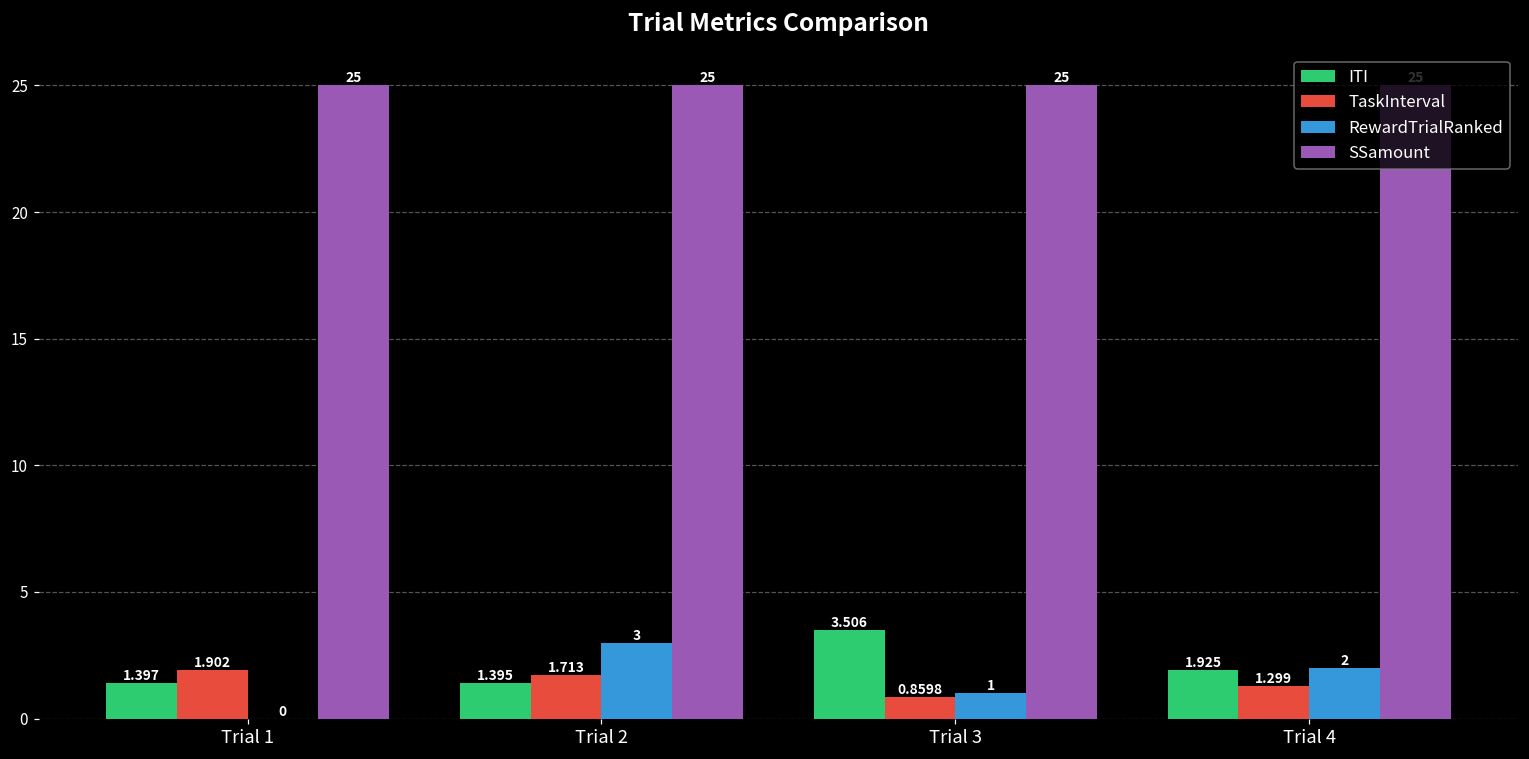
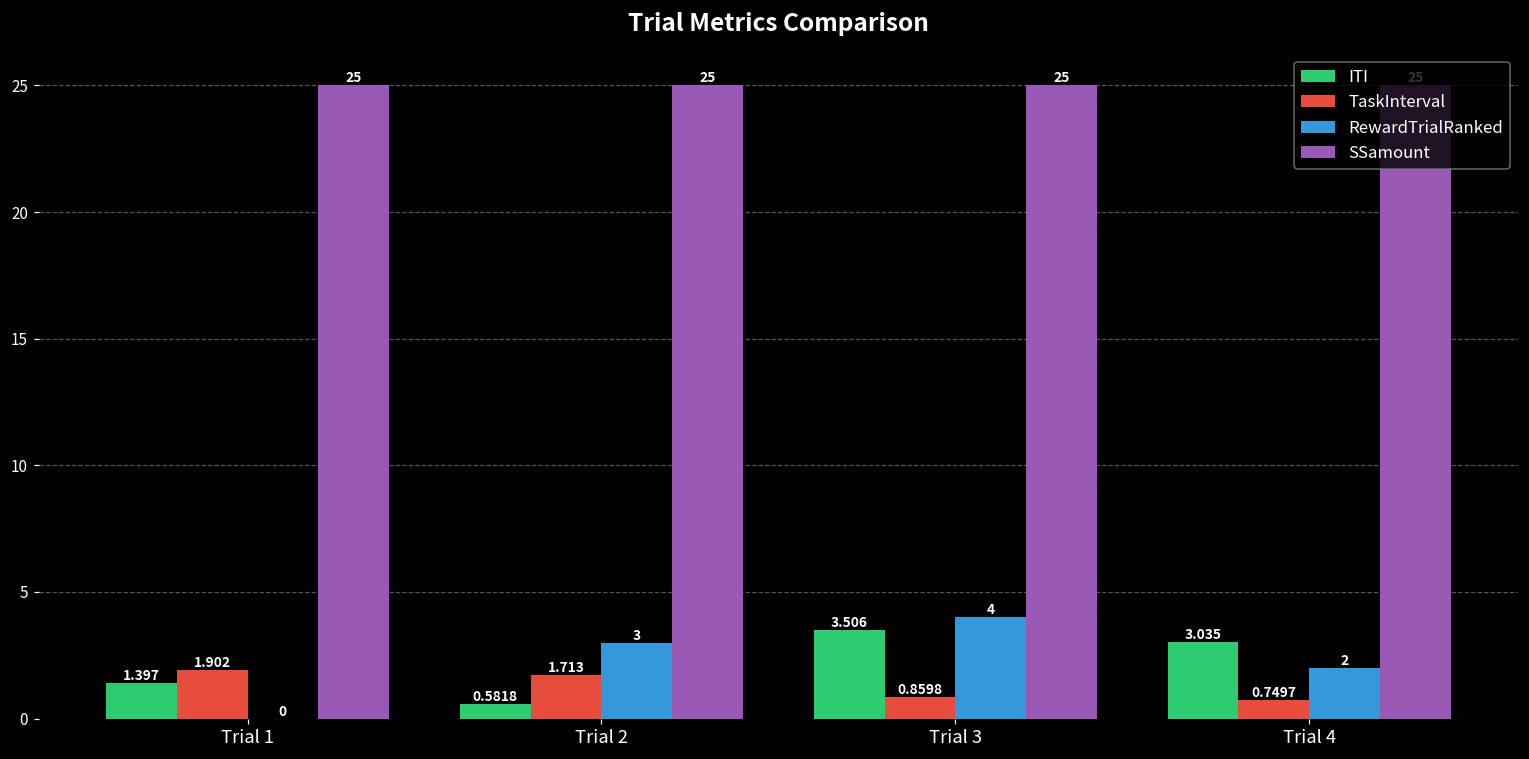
  {
    "ITI": {
      "Trial 1": 1.397,
-     "Trial 2": 1.395,
+     "Trial 2": 0.5818,
      "Trial 3": 3.506,
-     "Trial 4": 1.925
+     "Trial 4": 3.035
    },
    "TaskInterval": {
      "Trial 1": 1.902,
      "Trial 2": 1.713,
      "Trial 3": 0.8598,
-     "Trial 4": 1.299
+     "Trial 4": 0.7497
    },
    "RewardTrialRanked": {
      "Trial 1": 0,
      "Trial 2": 3,
-     "Trial 3": 1,
+     "Trial 3": 4,
      "Trial 4": 2
    },
    "SSamount": {
      "Trial 1": 25,
      "Trial 2": 25,
      "Trial 3": 25
    }
  }
